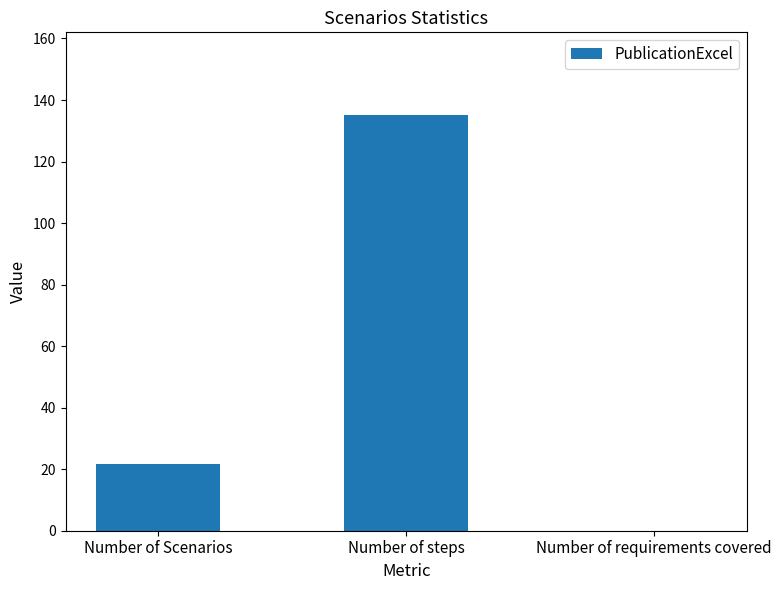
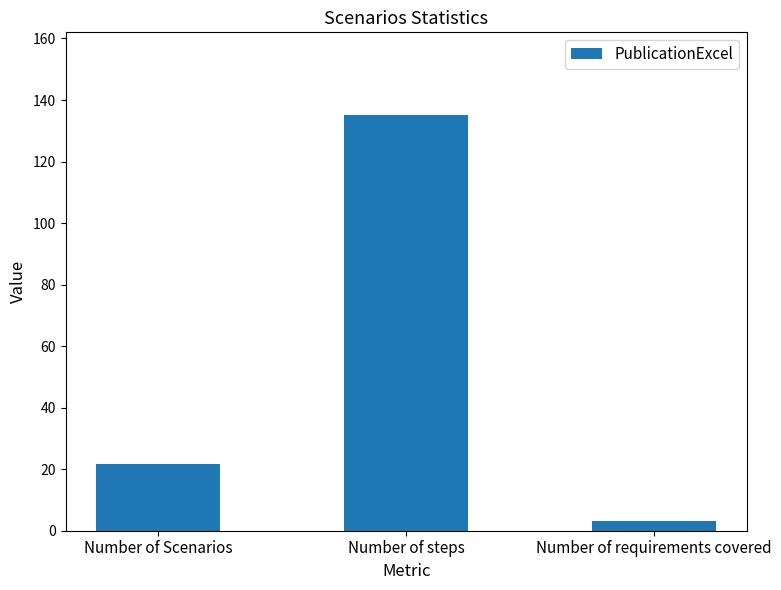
  {
    "Number of Scenarios": 22,
    "Number of steps": 135,
-   "Number of requirements covered": 0
+   "Number of requirements covered": 3
  }
